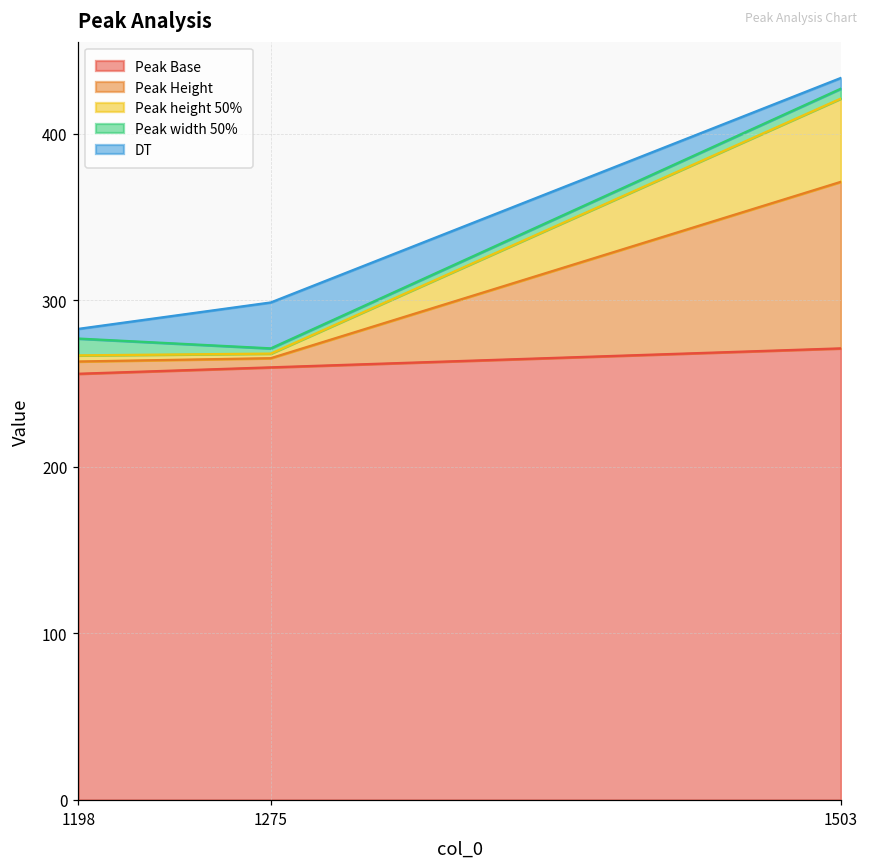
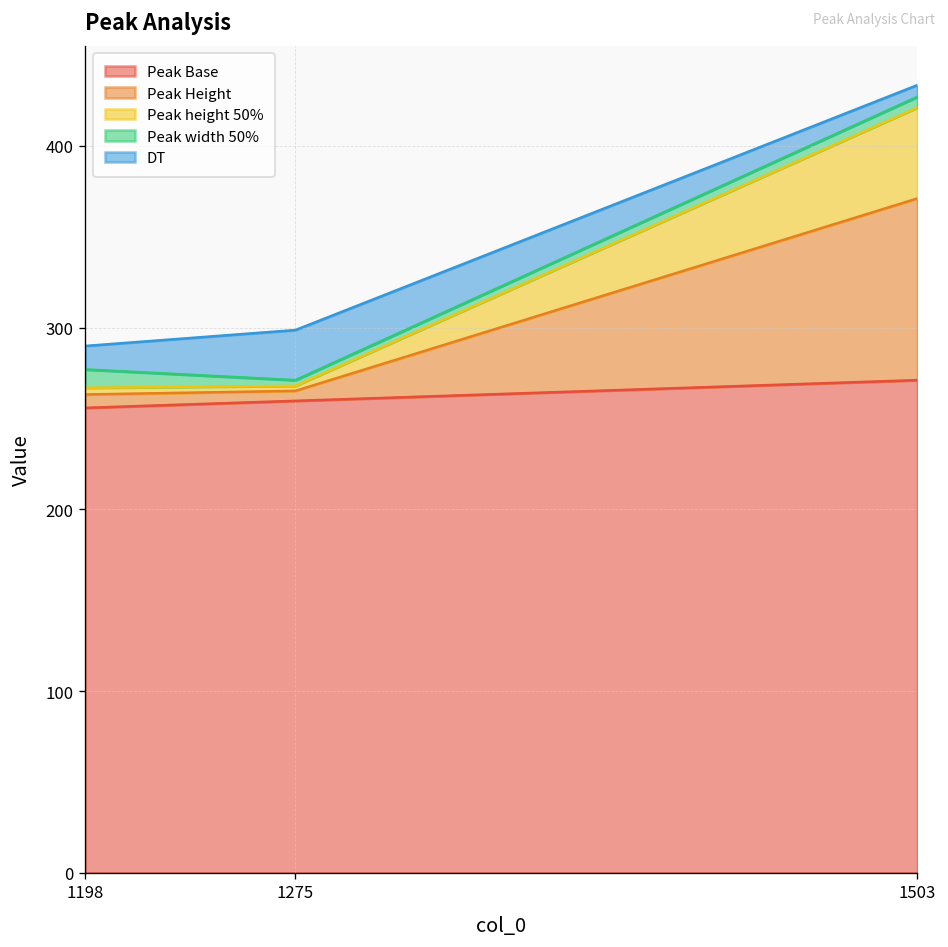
  {
    "Peak height 50%": {
      "1198": 4,
      "1275": 3,
      "1503": 50
    },
    "Peak width 50%": {
      "1198": 10,
      "1275": 3,
      "1503": 6
    },
    "DT": {
-     "1198": 6,
+     "1198": 13,
      "1275": 28,
      "1503": 6
    }
  }
